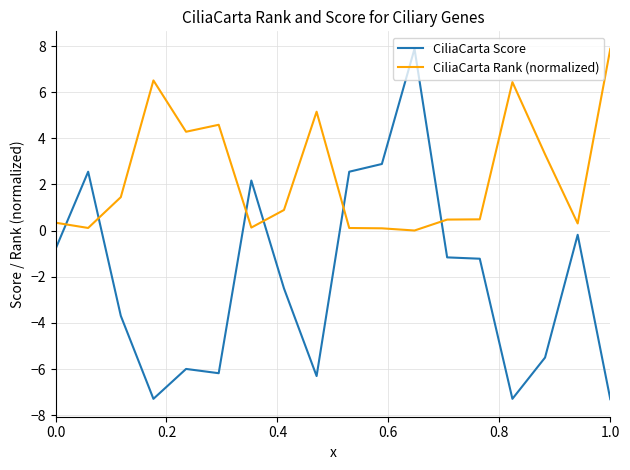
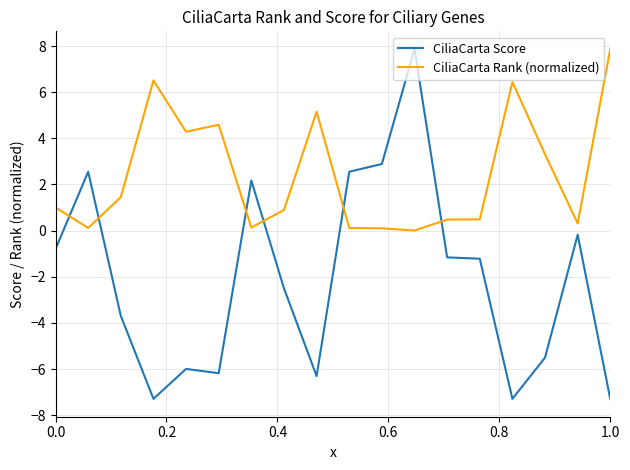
  {
    "CiliaCarta Score": {
      "0.0": -0.8,
      "1.0": -7.3
    },
    "CiliaCarta Rank (normalized)": {
-     "0.0": 0.3,
+     "0.0": 1.0,
      "1.0": 7.9
    }
  }
